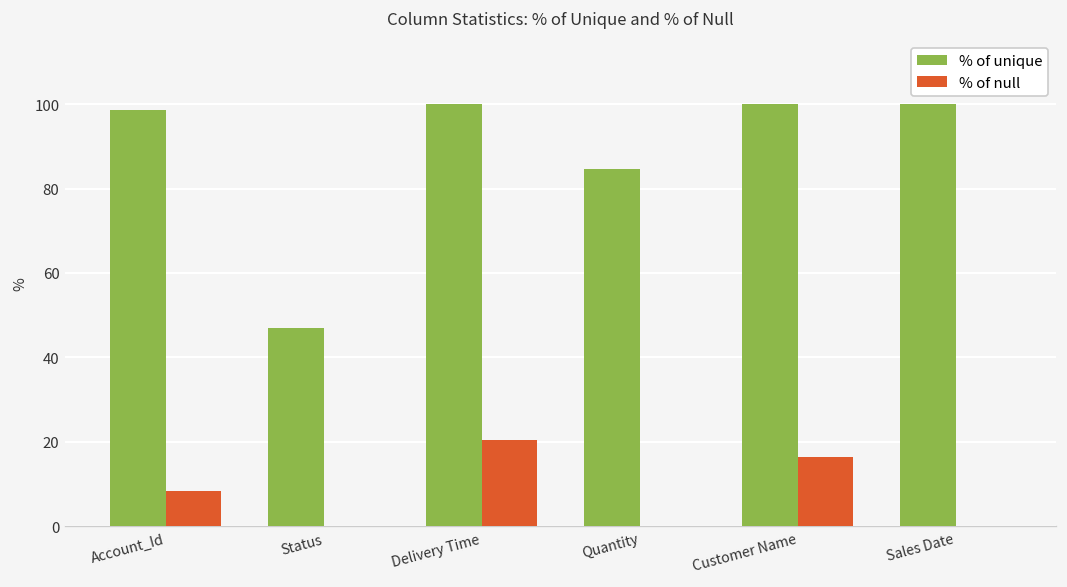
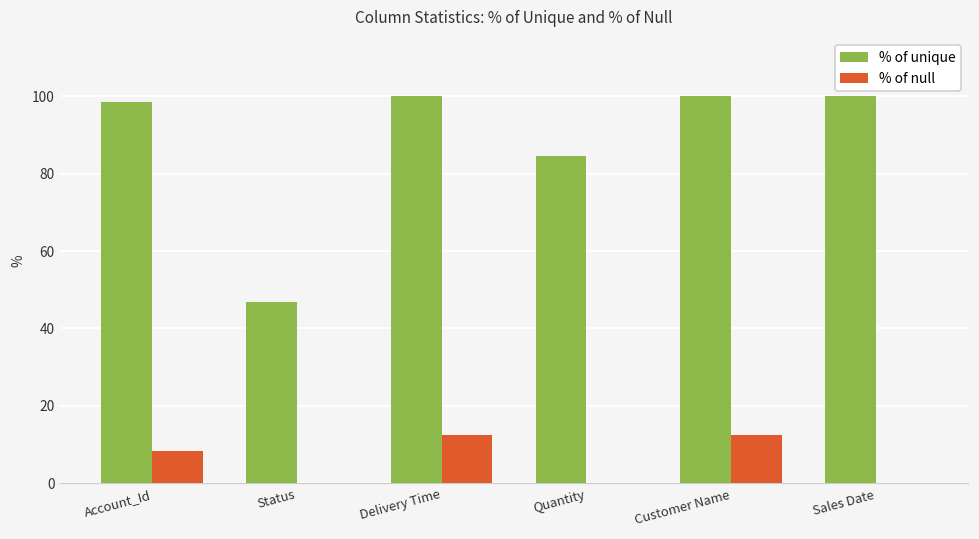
  {
    "% of unique": {
      "Account_Id": 99,
      "Status": 47,
      "Delivery Time": 100,
      "Quantity": 85,
      "Customer Name": 100,
      "Sales Date": 100
    },
    "% of null": {
      "Account_Id": 8,
      "Status": 0,
-     "Delivery Time": 20,
+     "Delivery Time": 13,
      "Quantity": 0,
-     "Customer Name": 17,
+     "Customer Name": 13,
      "Sales Date": 0
    }
  }
